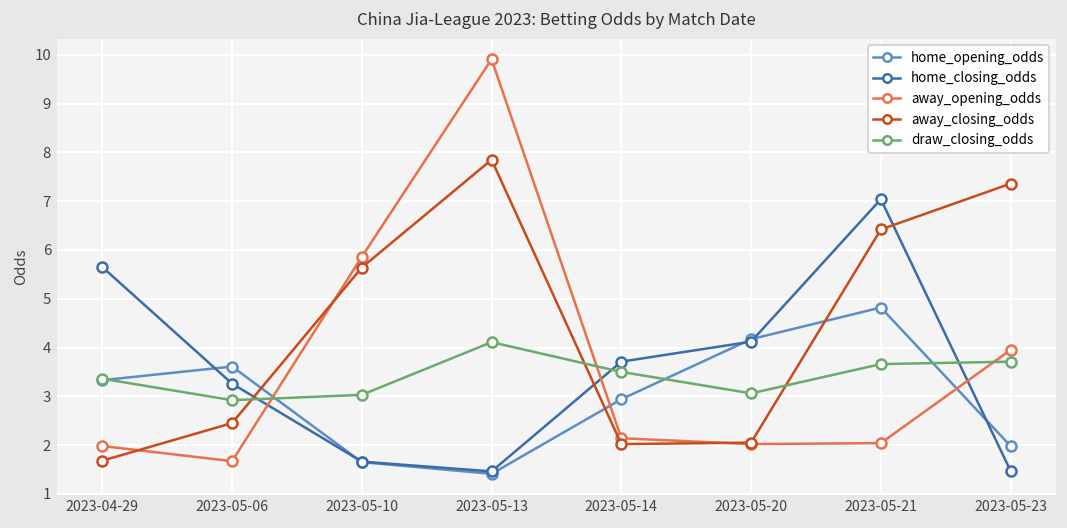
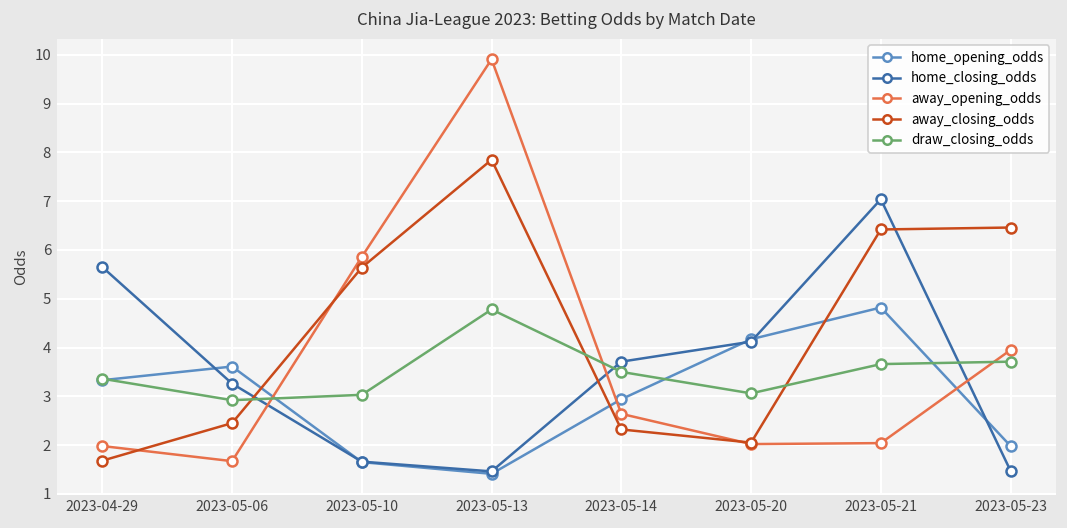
  {
    "away_opening_odds": {
      "2023-04-29": 2.0,
      "2023-05-06": 1.7,
      "2023-05-10": 5.9,
      "2023-05-13": 9.9,
-     "2023-05-14": 2.1,
+     "2023-05-14": 2.6,
      "2023-05-21": 2.0,
      "2023-05-23": 4.0
    },
    "away_closing_odds": {
      "2023-04-29": 1.7,
      "2023-05-06": 2.5,
      "2023-05-10": 5.6,
      "2023-05-13": 7.9,
-     "2023-05-14": 2.0,
+     "2023-05-14": 2.3,
      "2023-05-21": 6.4,
-     "2023-05-23": 7.4
+     "2023-05-23": 6.5
    },
    "draw_closing_odds": {
      "2023-05-06": 2.9,
      "2023-05-10": 3.0,
-     "2023-05-13": 4.1,
+     "2023-05-13": 4.8,
      "2023-05-14": 3.5,
      "2023-05-20": 3.1,
      "2023-05-21": 3.7,
      "2023-05-23": 3.7
    }
  }
